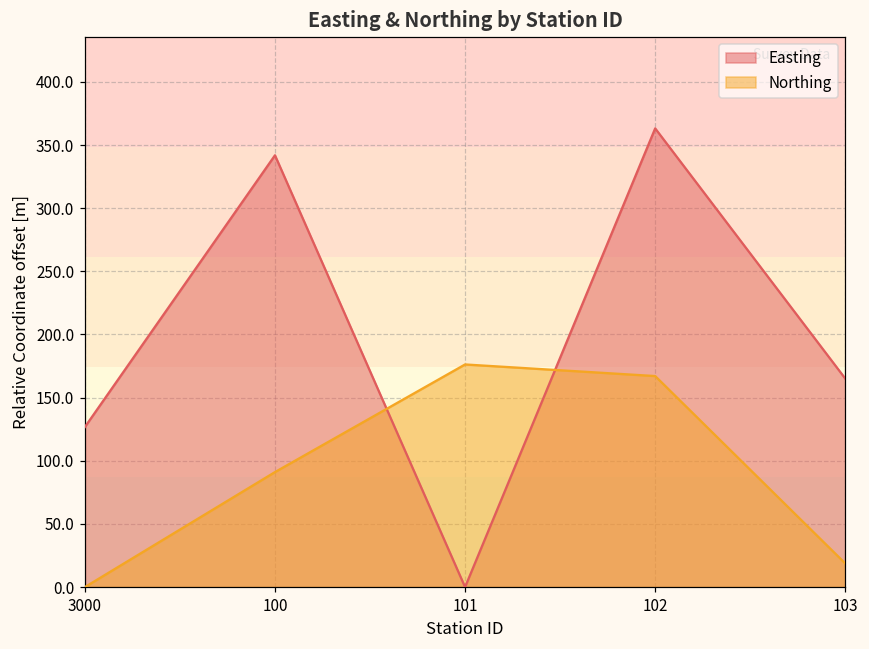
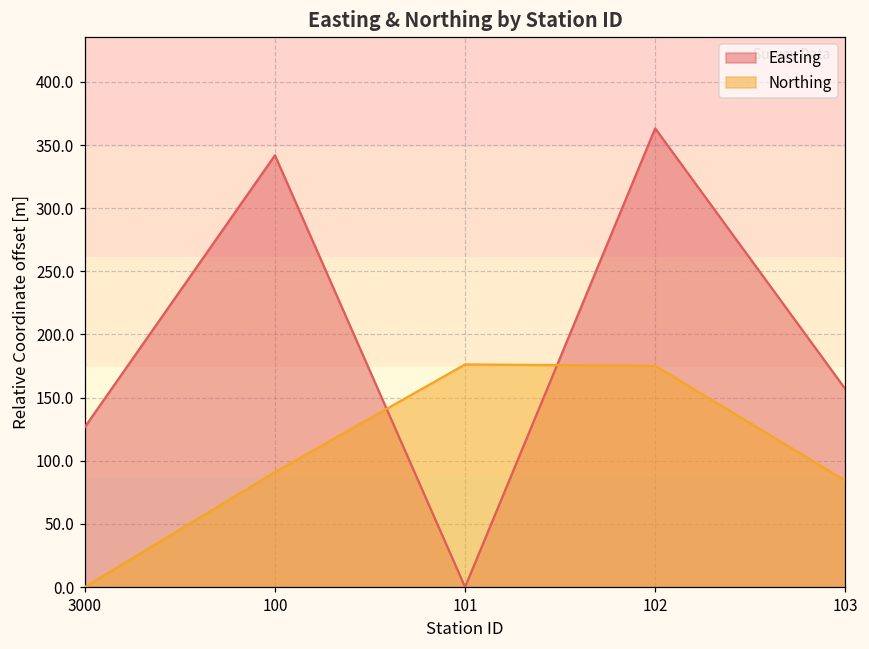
  {
    "Easting": {
      "3000": 127,
      "100": 342,
      "101": 0,
      "102": 363,
-     "103": 165
+     "103": 157
    },
    "Northing": {
      "3000": 0,
      "100": 91,
      "101": 176,
-     "102": 167,
-     "103": 19
+     "102": 175,
+     "103": 84
    }
  }
